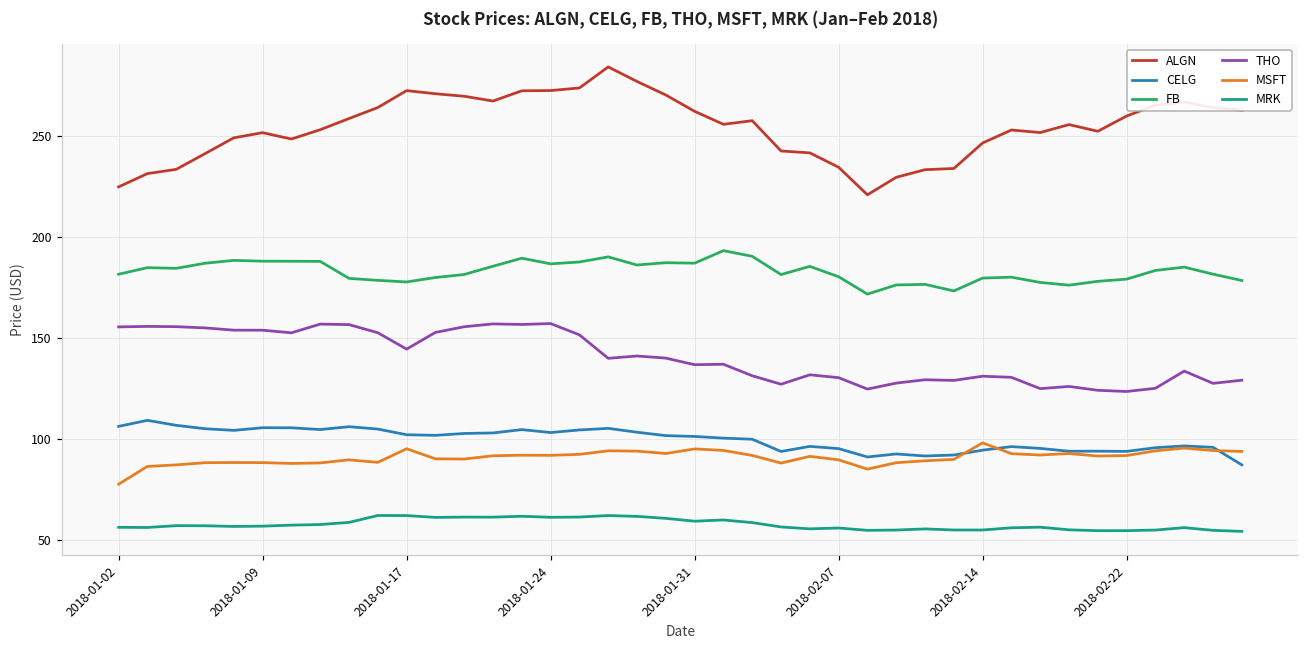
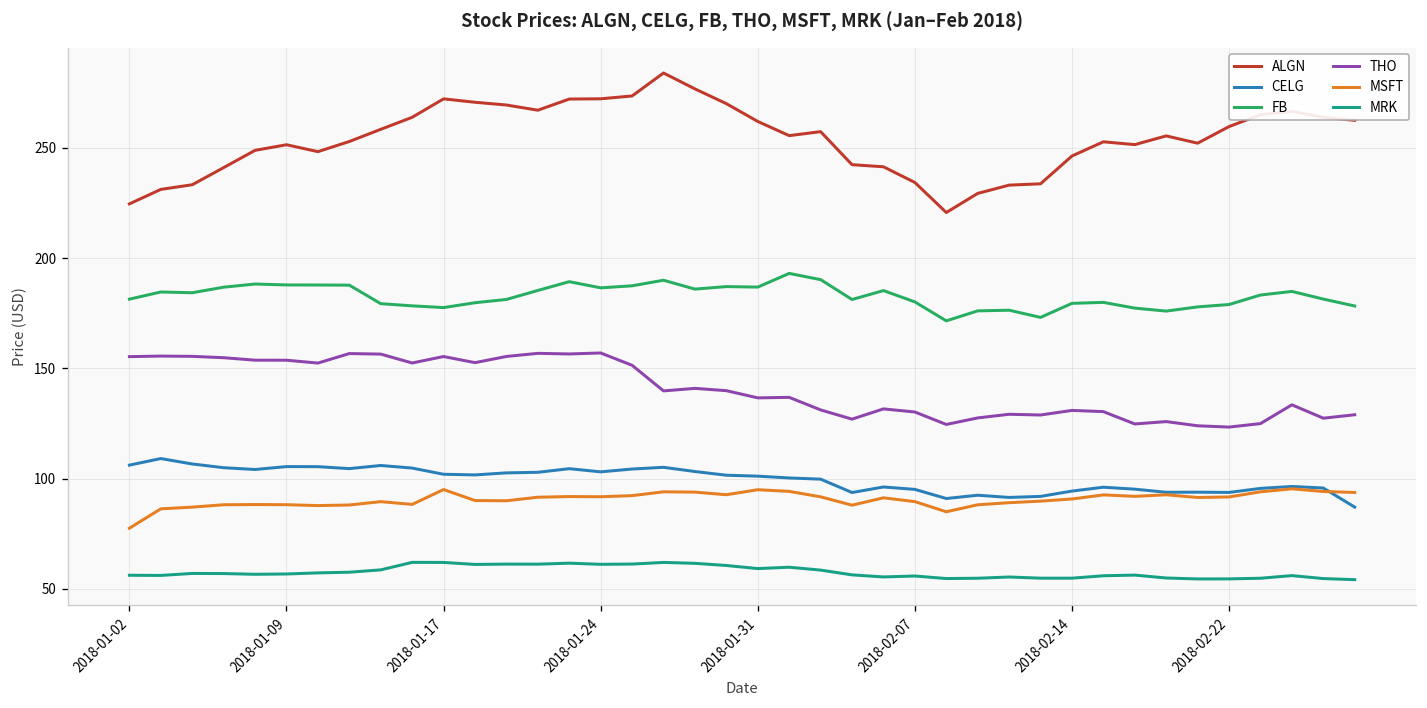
  {
    "ALGN": {
      "2018-01-02": 225,
      "2018-01-09": 251,
      "2018-01-17": 272,
      "2018-01-24": 272,
      "2018-01-31": 262,
      "2018-02-07": 234,
      "2018-02-14": 246,
      "2018-02-22": 260
    },
    "CELG": {
      "2018-01-02": 106,
      "2018-01-09": 105,
      "2018-01-17": 102,
      "2018-01-24": 103,
      "2018-01-31": 101,
      "2018-02-07": 95,
      "2018-02-14": 94,
      "2018-02-22": 94
    },
    "THO": {
      "2018-01-02": 155,
      "2018-01-09": 154,
-     "2018-01-17": 144,
+     "2018-01-17": 155,
      "2018-01-24": 157,
      "2018-01-31": 137,
      "2018-02-07": 130,
      "2018-02-14": 131,
      "2018-02-22": 123
    },
    "MSFT": {
      "2018-01-02": 78,
      "2018-01-09": 88,
      "2018-01-17": 95,
      "2018-01-24": 92,
      "2018-01-31": 95,
      "2018-02-07": 90,
-     "2018-02-14": 98,
+     "2018-02-14": 91,
      "2018-02-22": 92
    }
  }
